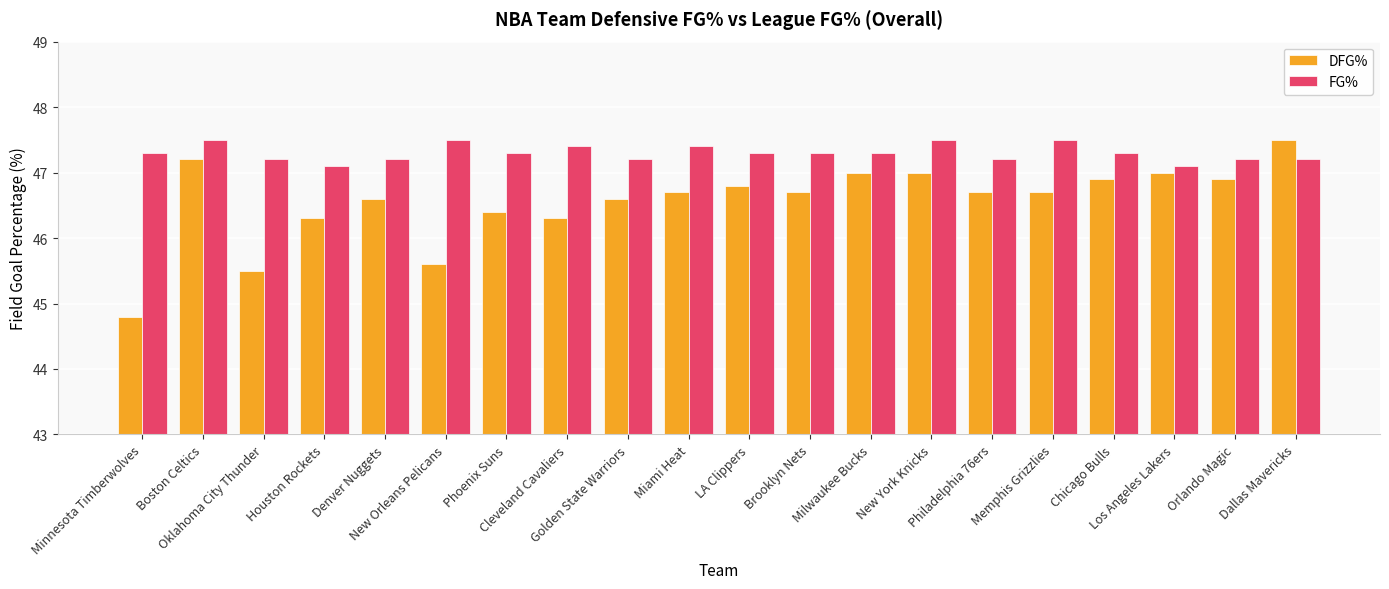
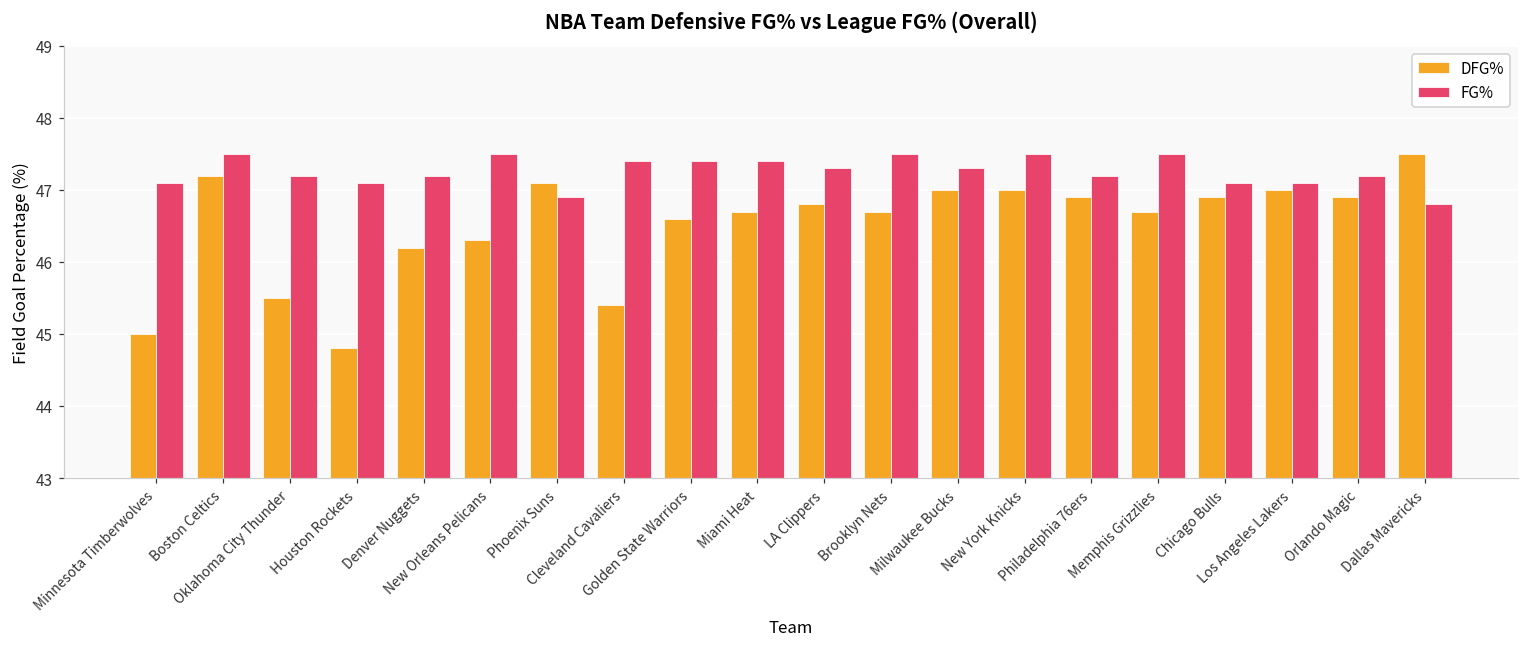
  {
    "DFG%": {
-     "Minnesota Timberwolves": 44.8,
+     "Minnesota Timberwolves": 45.0,
      "Boston Celtics": 47.2,
      "Oklahoma City Thunder": 45.5,
-     "Houston Rockets": 46.3,
-     "Denver Nuggets": 46.6,
-     "New Orleans Pelicans": 45.6,
-     "Phoenix Suns": 46.4,
-     "Cleveland Cavaliers": 46.3,
+     "Houston Rockets": 44.8,
+     "Denver Nuggets": 46.2,
+     "New Orleans Pelicans": 46.3,
+     "Phoenix Suns": 47.1,
+     "Cleveland Cavaliers": 45.4,
      "Golden State Warriors": 46.6,
      "Miami Heat": 46.7,
      "LA Clippers": 46.8,
      "Brooklyn Nets": 46.7,
      "Milwaukee Bucks": 47.0,
      "New York Knicks": 47.0,
-     "Philadelphia 76ers": 46.7,
+     "Philadelphia 76ers": 46.9,
      "Memphis Grizzlies": 46.7,
      "Chicago Bulls": 46.9,
      "Los Angeles Lakers": 47.0,
      "Orlando Magic": 46.9,
      "Dallas Mavericks": 47.5
    },
    "FG%": {
-     "Minnesota Timberwolves": 47.3,
+     "Minnesota Timberwolves": 47.1,
      "Boston Celtics": 47.5,
      "Oklahoma City Thunder": 47.2,
      "Houston Rockets": 47.1,
      "Denver Nuggets": 47.2,
      "New Orleans Pelicans": 47.5,
-     "Phoenix Suns": 47.3,
+     "Phoenix Suns": 46.9,
      "Cleveland Cavaliers": 47.4,
-     "Golden State Warriors": 47.2,
+     "Golden State Warriors": 47.4,
      "Miami Heat": 47.4,
      "LA Clippers": 47.3,
-     "Brooklyn Nets": 47.3,
+     "Brooklyn Nets": 47.5,
      "Milwaukee Bucks": 47.3,
      "New York Knicks": 47.5,
      "Philadelphia 76ers": 47.2,
      "Memphis Grizzlies": 47.5,
-     "Chicago Bulls": 47.3,
+     "Chicago Bulls": 47.1,
      "Los Angeles Lakers": 47.1,
      "Orlando Magic": 47.2,
-     "Dallas Mavericks": 47.2
+     "Dallas Mavericks": 46.8
    }
  }
